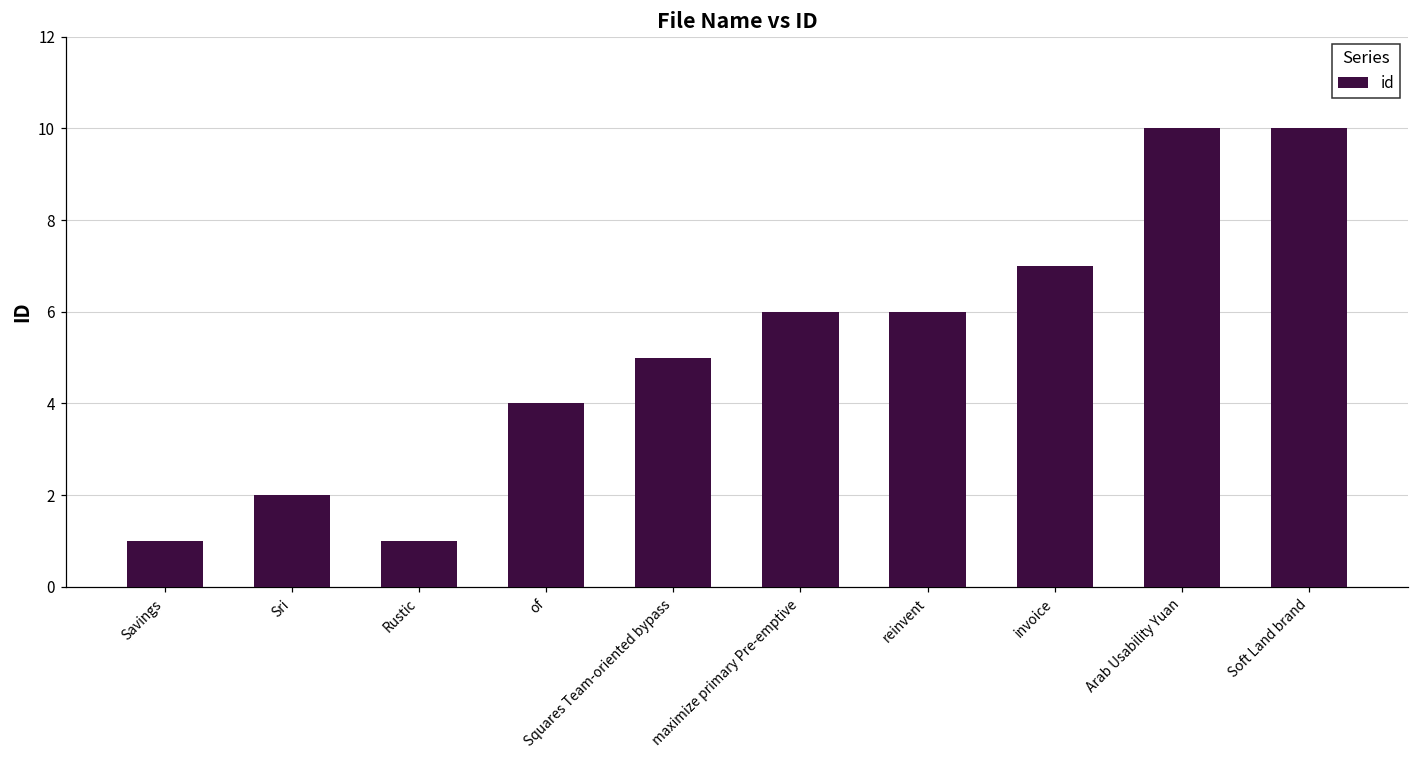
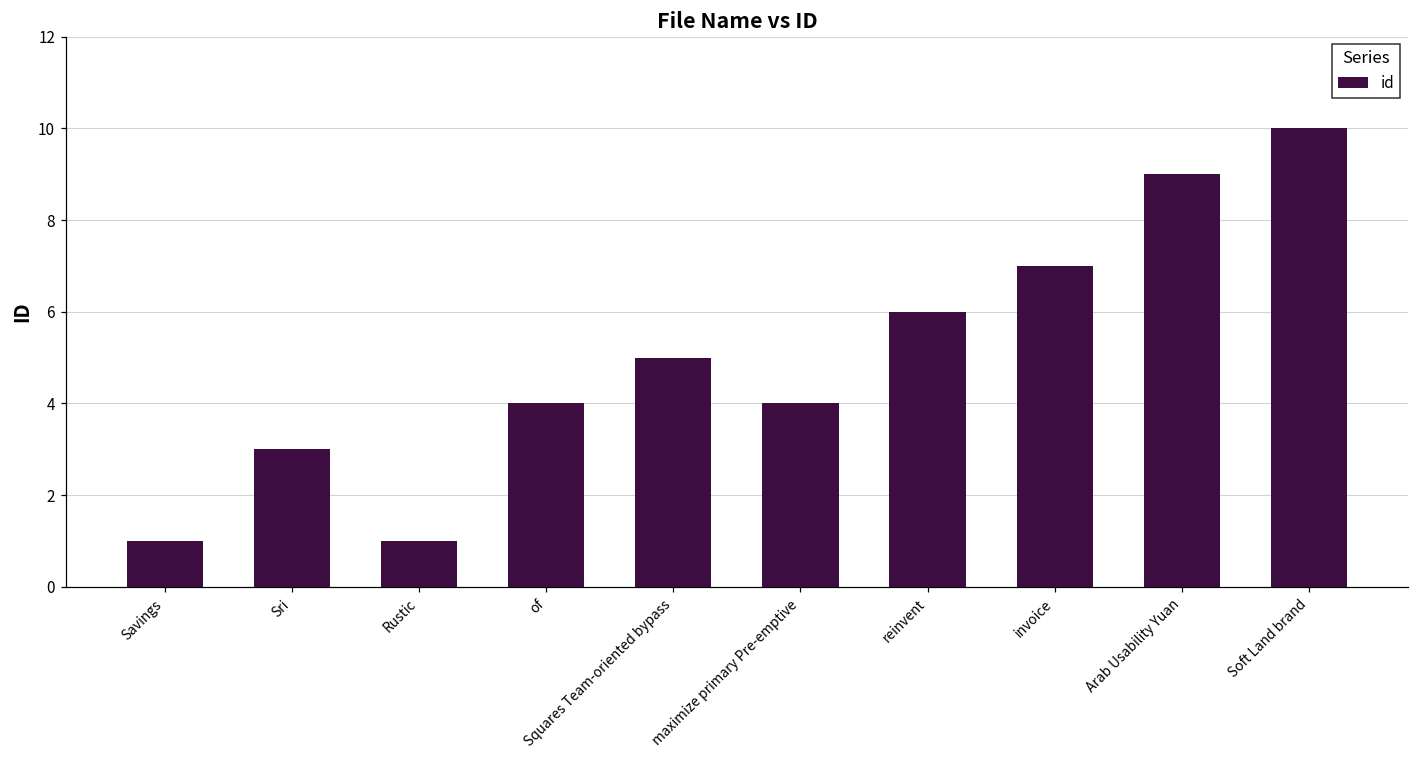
  {
    "Savings": 1,
-   "Sri": 2,
+   "Sri": 3,
    "Rustic": 1,
    "of": 4,
    "Squares Team-oriented bypass": 5,
-   "maximize primary Pre-emptive": 6,
+   "maximize primary Pre-emptive": 4,
    "reinvent": 6,
    "invoice": 7,
-   "Arab Usability Yuan": 10,
+   "Arab Usability Yuan": 9,
    "Soft Land brand": 10
  }
